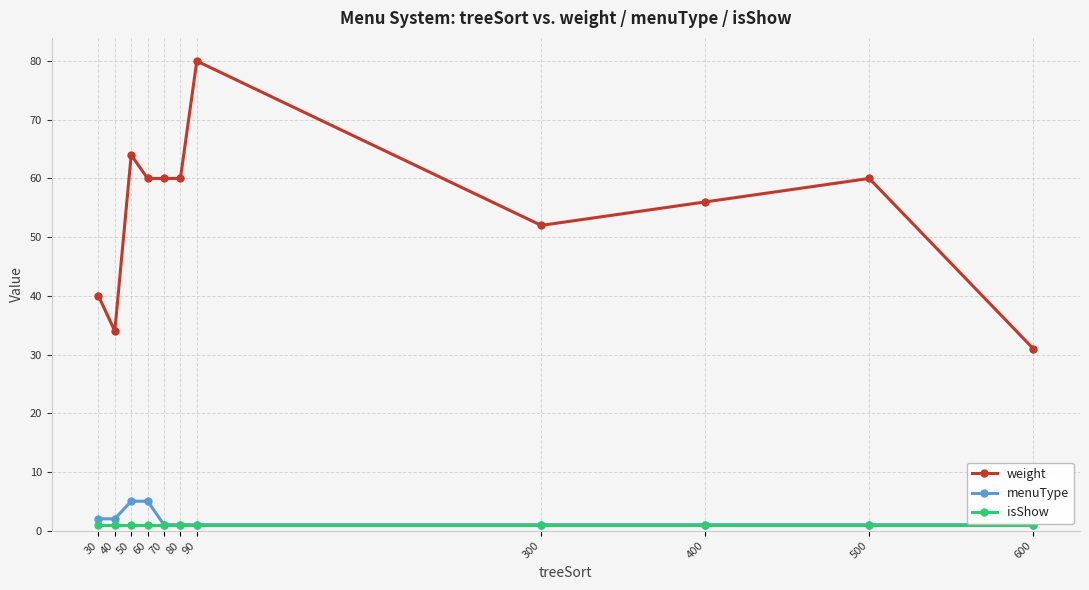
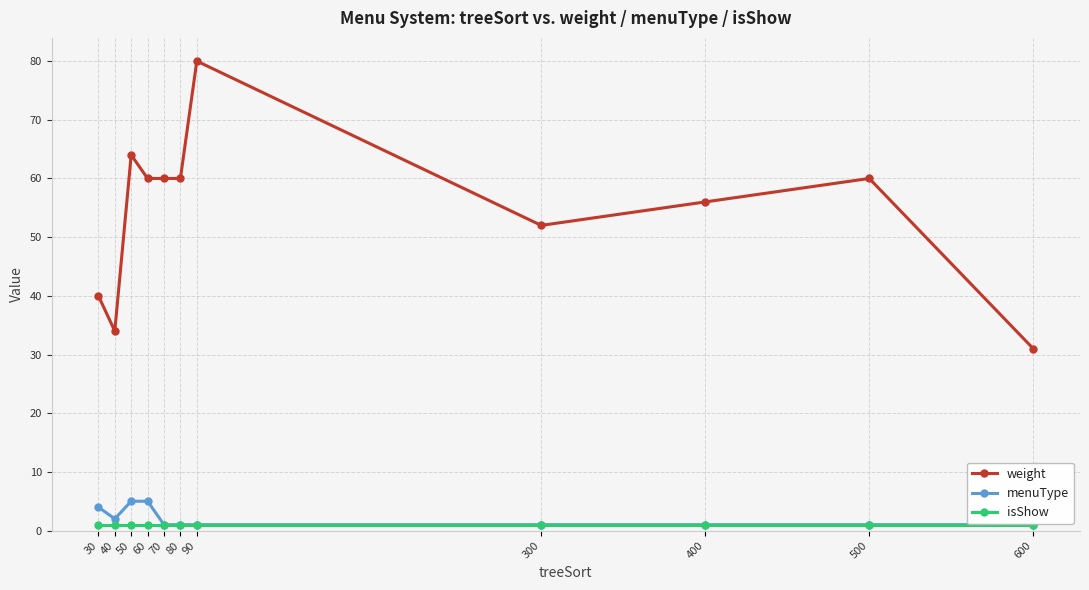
  {
    "weight": {
      "30": 40,
      "40": 34,
      "50": 64,
      "60": 60,
      "70": 60,
      "80": 60,
      "90": 80,
      "300": 52,
      "400": 56,
      "500": 60,
      "600": 31
    },
    "menuType": {
-     "30": 2,
+     "30": 4,
      "40": 2,
      "50": 5,
      "60": 5
    },
    "isShow": {
      "30": 1,
      "40": 1,
      "50": 1,
      "60": 1
    }
  }
